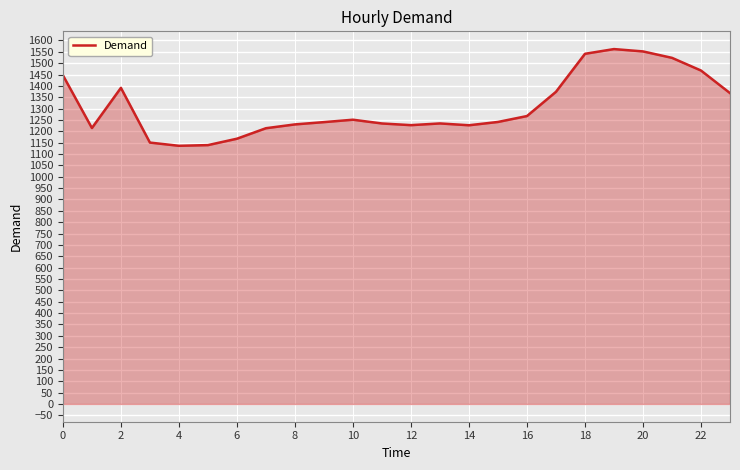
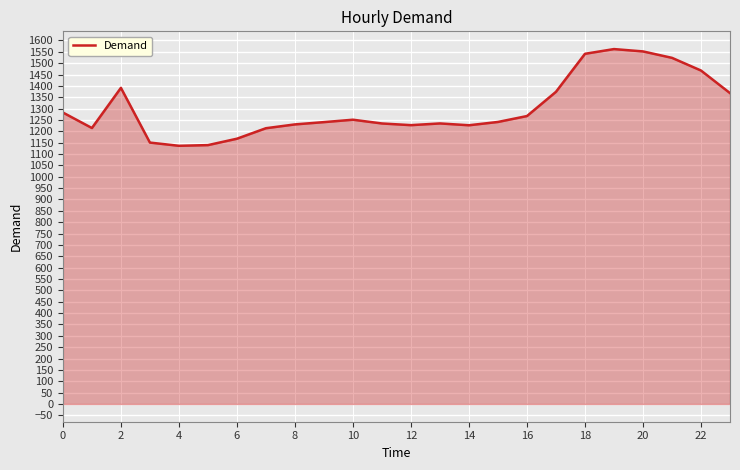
  {
-   "0": 1450,
+   "0": 1280,
    "2": 1390,
    "4": 1140,
    "6": 1170,
    "8": 1230,
    "10": 1250,
    "12": 1230,
    "14": 1230,
    "16": 1270,
    "18": 1540,
    "20": 1550,
    "22": 1470
  }
